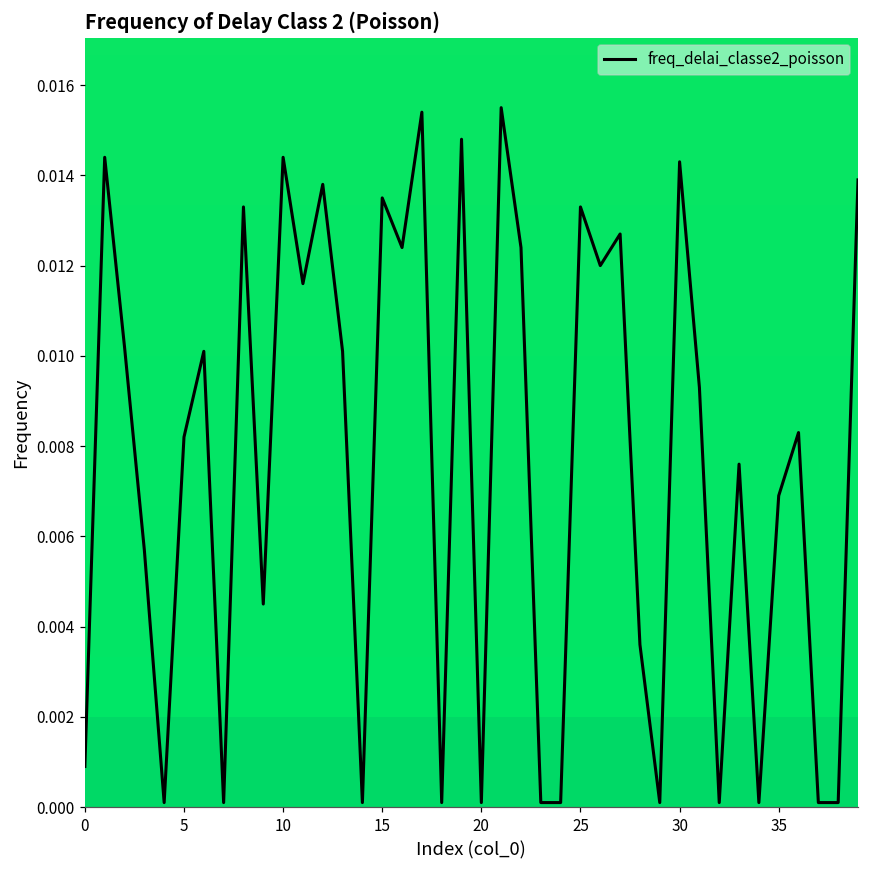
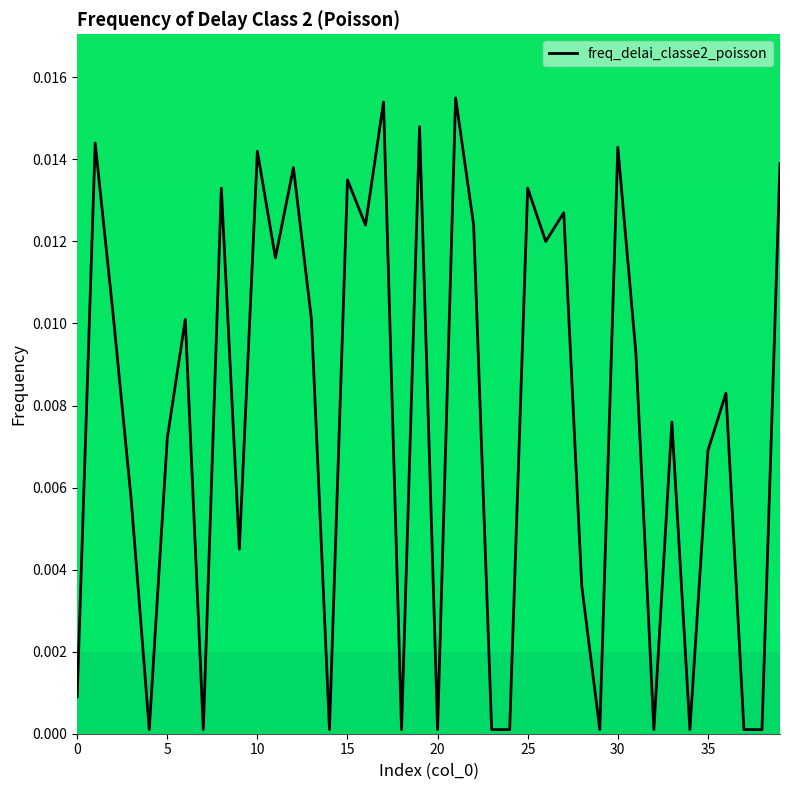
  {
    "0": 0.0009,
-   "5": 0.0082,
-   "10": 0.0144,
+   "5": 0.0072,
+   "10": 0.0142,
    "15": 0.0135,
    "20": 0.0001,
    "25": 0.0133,
    "30": 0.0143,
    "35": 0.0069
  }
